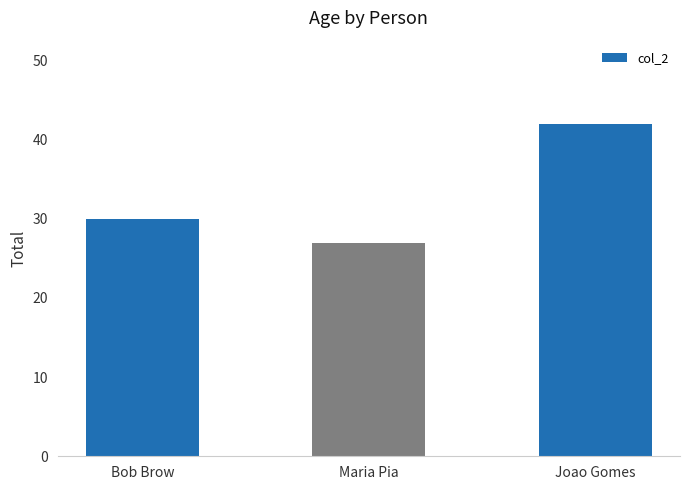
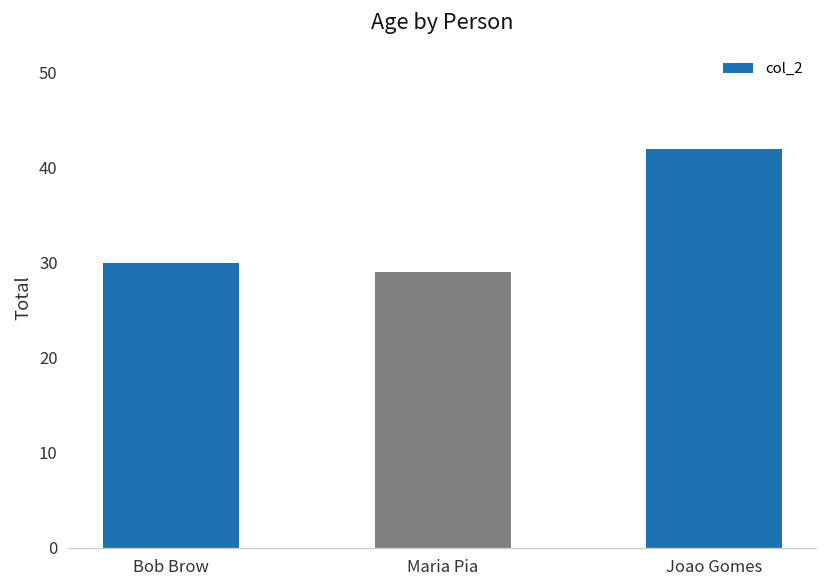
  {
    "Bob Brow": 30,
-   "Maria Pia": 27,
+   "Maria Pia": 29,
    "Joao Gomes": 42
  }
